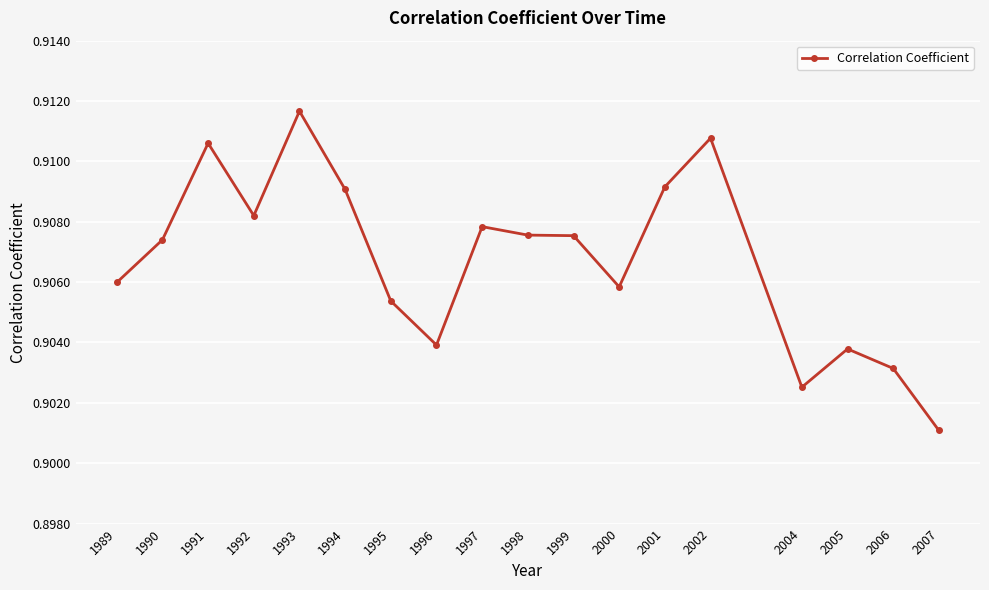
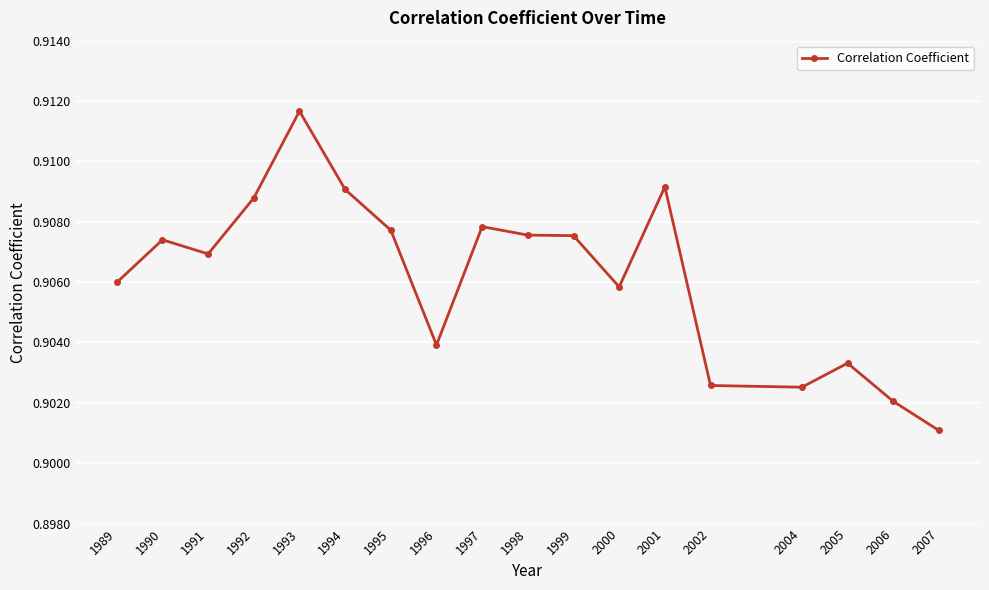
  {
    "1989": 0.9060,
    "1990": 0.9074,
-   "1991": 0.9106,
-   "1992": 0.9082,
+   "1991": 0.9069,
+   "1992": 0.9088,
    "1993": 0.9117,
    "1994": 0.9091,
-   "1995": 0.9054,
+   "1995": 0.9077,
    "1996": 0.9039,
    "1997": 0.9078,
    "1998": 0.9076,
    "1999": 0.9075,
    "2000": 0.9058,
    "2001": 0.9092,
-   "2002": 0.9108,
+   "2002": 0.9026,
    "2004": 0.9025,
-   "2005": 0.9038,
-   "2006": 0.9031,
+   "2005": 0.9033,
+   "2006": 0.9021,
    "2007": 0.9011
  }
